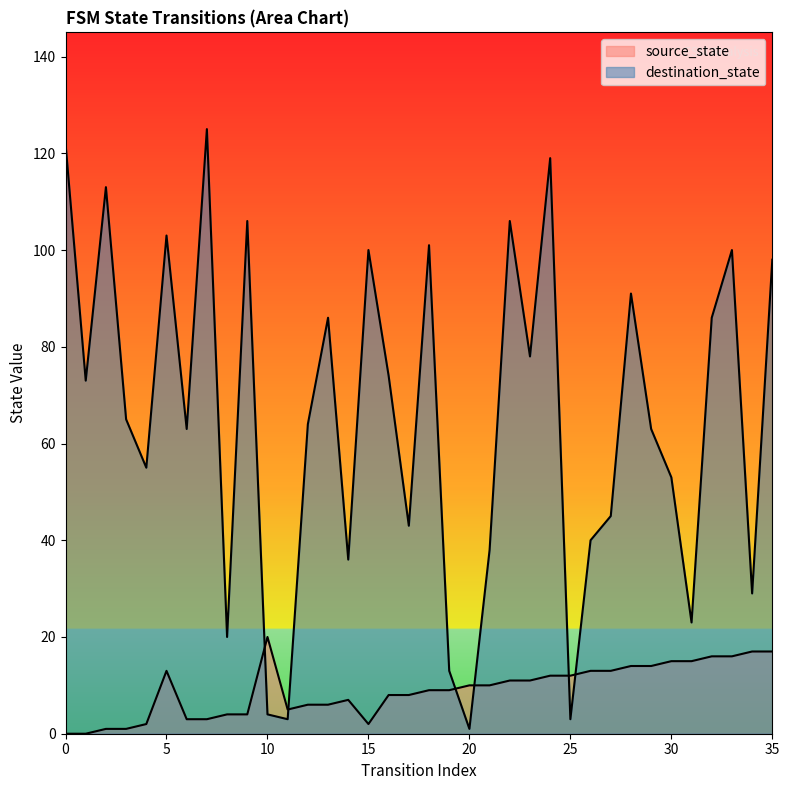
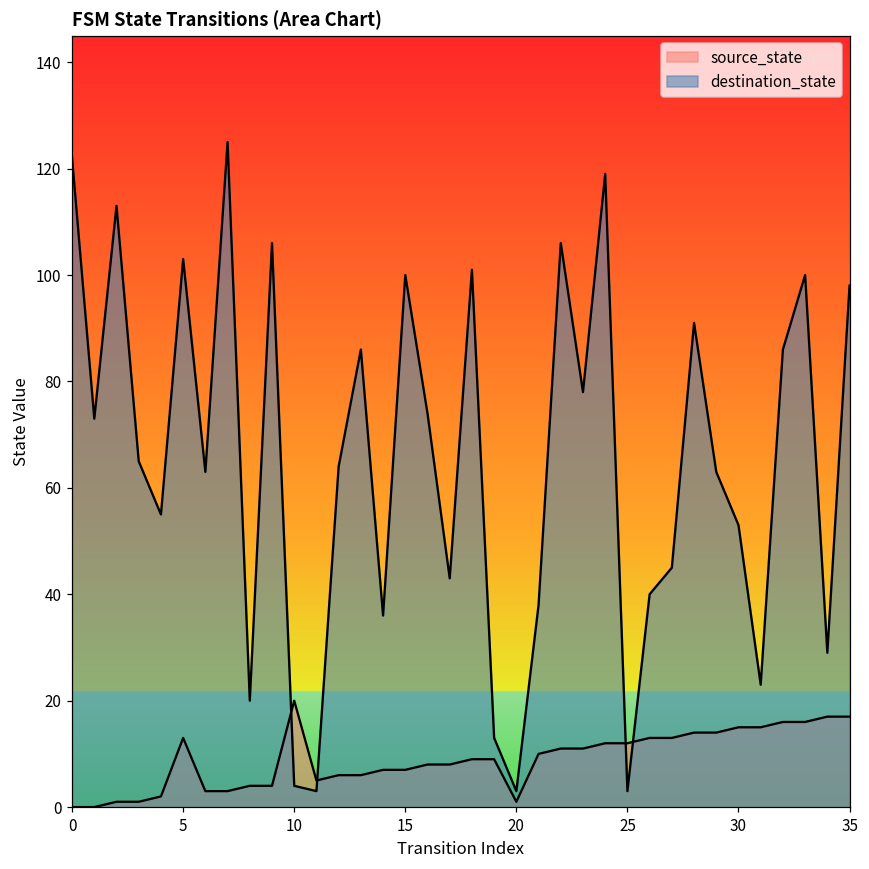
  {
    "source_state": {
      "0": 0,
      "5": 13,
      "10": 20,
-     "15": 2,
-     "20": 10,
+     "15": 7,
+     "20": 1,
      "25": 12,
      "30": 15,
      "35": 17
    },
    "destination_state": {
      "0": 122,
      "5": 103,
      "10": 4,
      "15": 100,
-     "20": 1,
+     "20": 3,
      "25": 3,
      "30": 53,
      "35": 98
    }
  }
